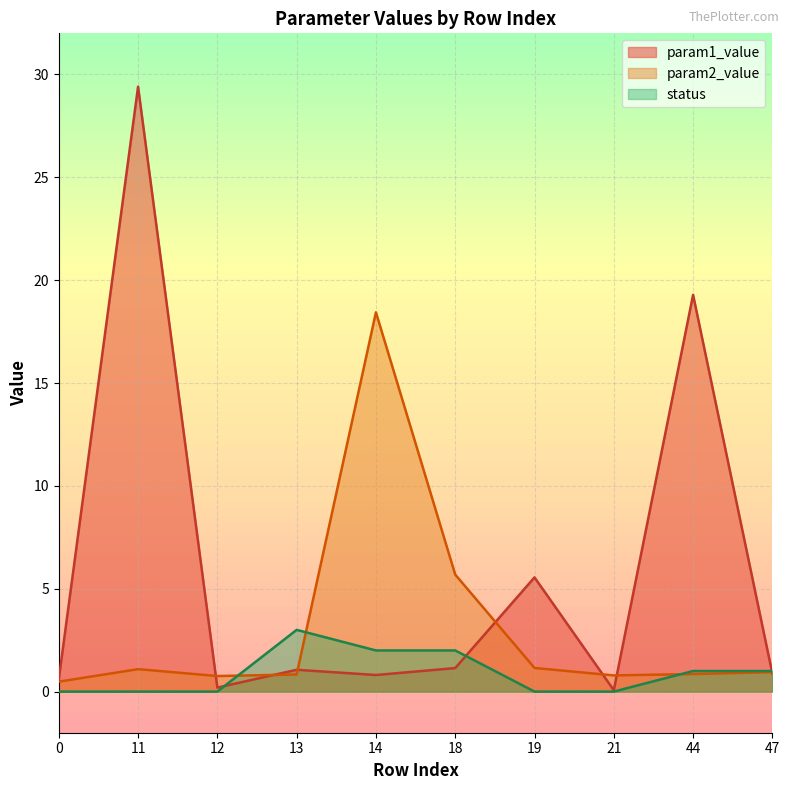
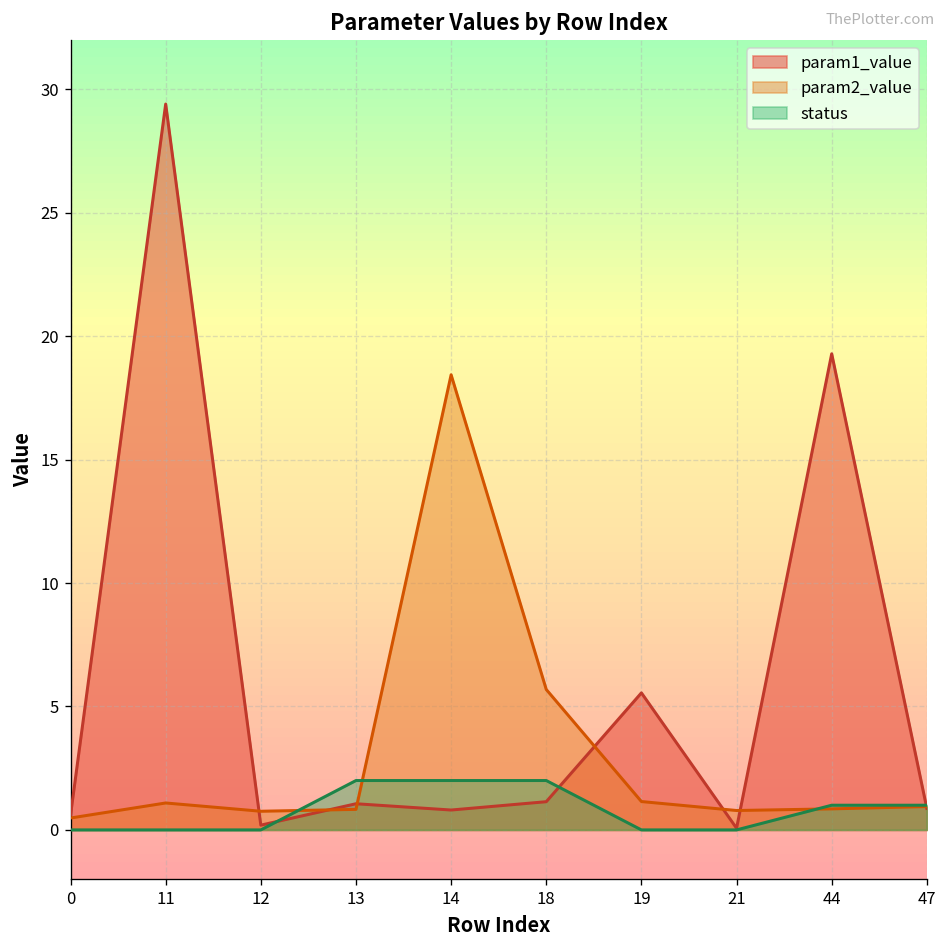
  {
    "status": {
      "0": 0,
      "11": 0,
      "12": 0,
-     "13": 3,
+     "13": 2,
      "14": 2,
      "18": 2,
      "19": 0,
      "44": 1
    }
  }
